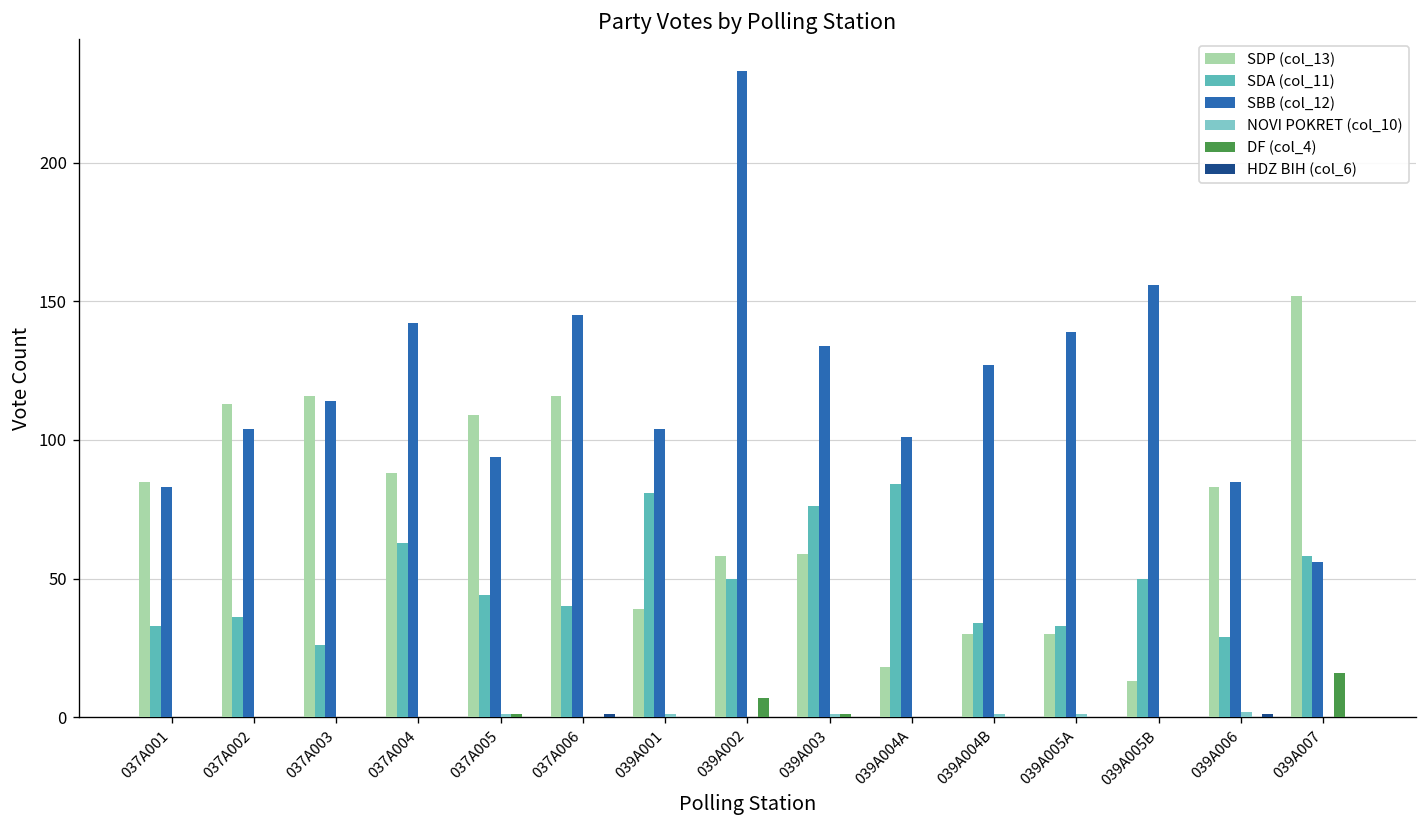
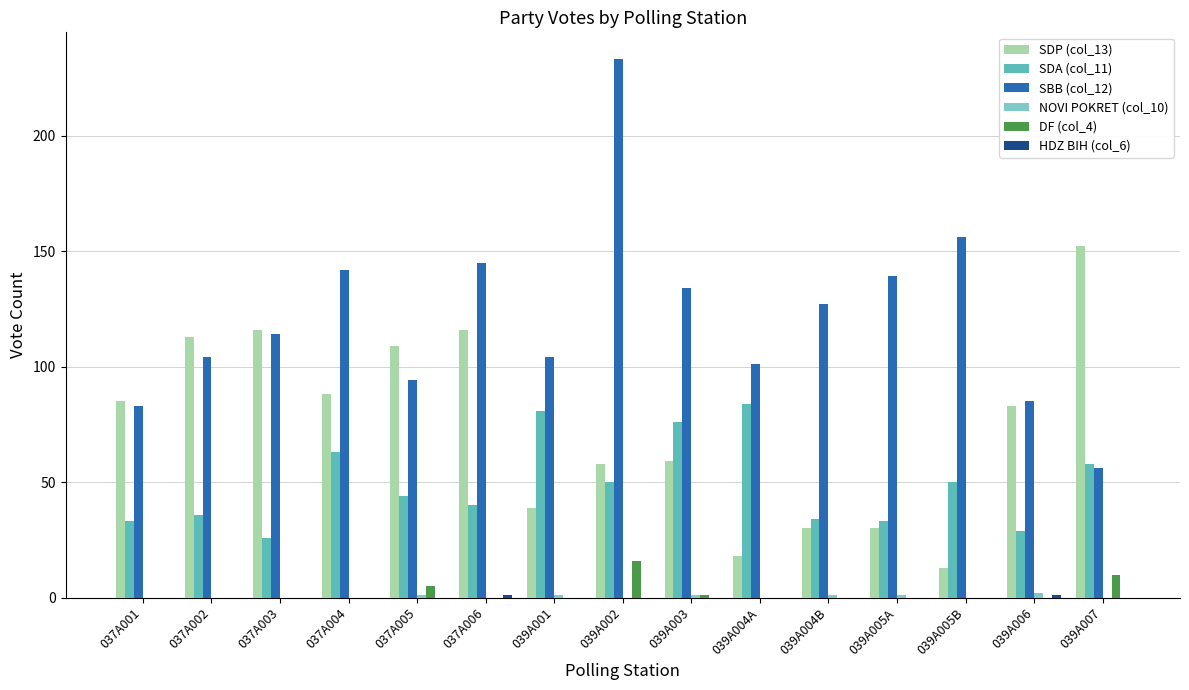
  {
    "DF (col_4)": {
      "037A001": 0,
      "037A002": 0,
      "037A003": 0,
      "037A004": 0,
-     "037A005": 1,
+     "037A005": 5,
      "037A006": 0,
      "039A001": 0,
-     "039A002": 7,
+     "039A002": 16,
      "039A004A": 0,
      "039A004B": 0,
      "039A005A": 0,
      "039A005B": 0,
      "039A006": 0,
-     "039A007": 16
+     "039A007": 10
    }
  }
